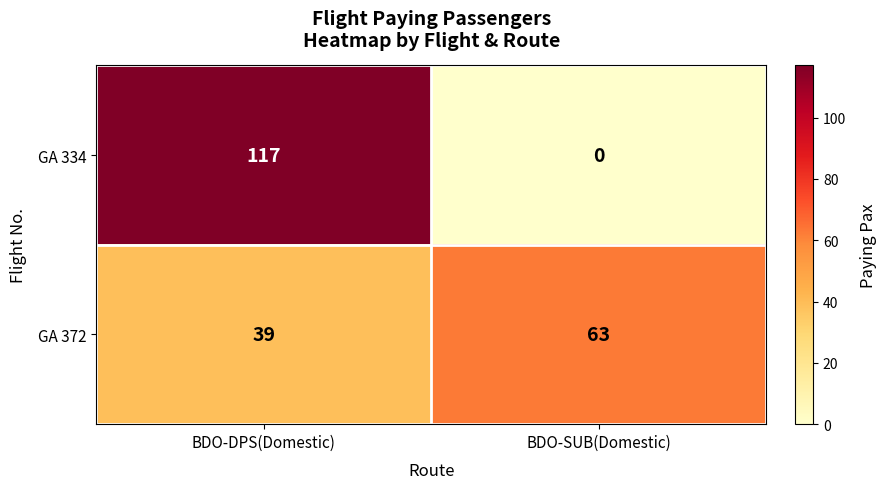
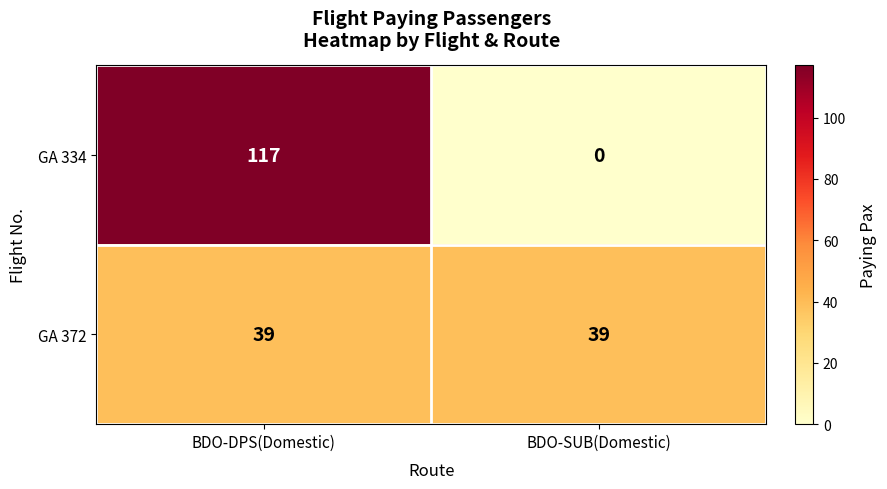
  {
    "GA 334": {
      "BDO-DPS(Domestic)": 117,
      "BDO-SUB(Domestic)": 0
    },
    "GA 372": {
      "BDO-DPS(Domestic)": 39,
-     "BDO-SUB(Domestic)": 63
+     "BDO-SUB(Domestic)": 39
    }
  }
